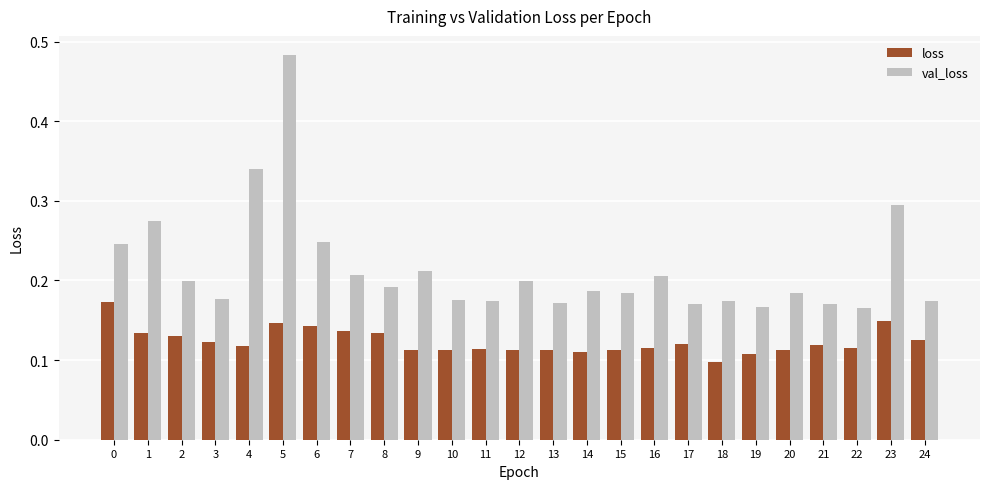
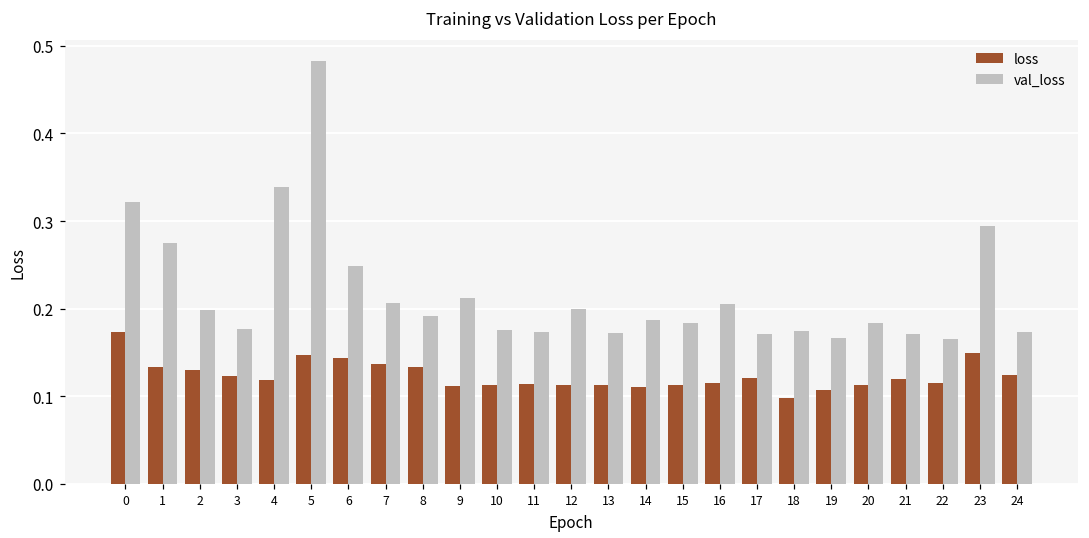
  {
    "loss": {
      "0": 0.17,
      "1": 0.13,
      "2": 0.13,
      "3": 0.12,
      "4": 0.12,
      "5": 0.15,
      "6": 0.14,
      "7": 0.14,
      "8": 0.13,
      "9": 0.11,
      "10": 0.11,
      "11": 0.11,
      "12": 0.11,
      "13": 0.11,
      "14": 0.11,
      "15": 0.11,
      "16": 0.12,
      "17": 0.12,
      "18": 0.10,
      "19": 0.11,
      "20": 0.11,
      "21": 0.12,
      "22": 0.12,
      "23": 0.15,
      "24": 0.12
    },
    "val_loss": {
-     "0": 0.25,
+     "0": 0.32,
      "1": 0.27,
      "2": 0.20,
      "3": 0.18,
      "4": 0.34,
      "5": 0.48,
      "6": 0.25,
      "7": 0.21,
      "8": 0.19,
      "9": 0.21,
      "10": 0.18,
      "11": 0.17,
      "12": 0.20,
      "13": 0.17,
      "14": 0.19,
      "15": 0.18,
      "16": 0.21,
      "17": 0.17,
      "18": 0.17,
      "19": 0.17,
      "20": 0.18,
      "21": 0.17,
      "22": 0.17,
      "23": 0.29,
      "24": 0.17
    }
  }
